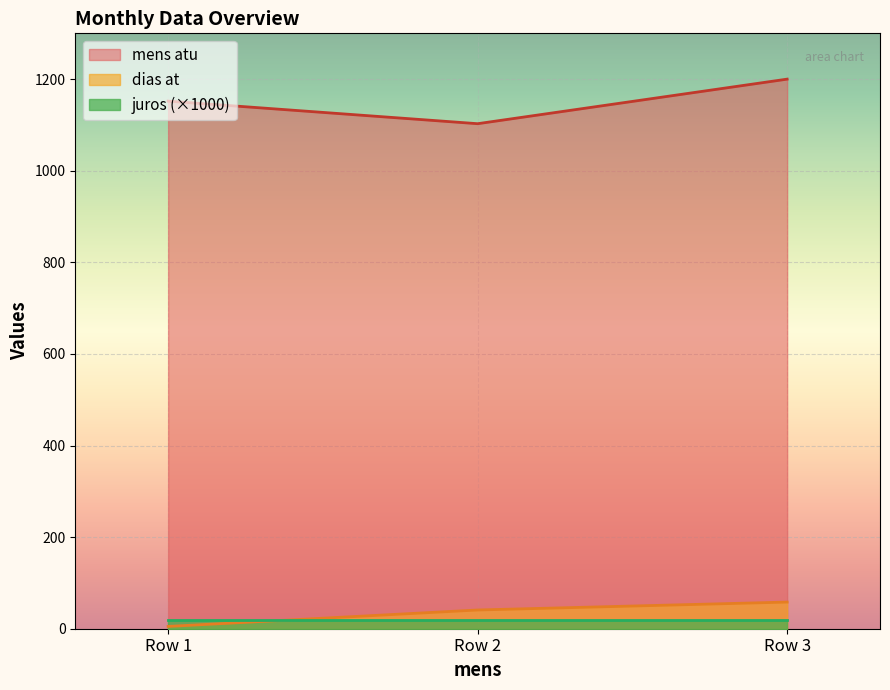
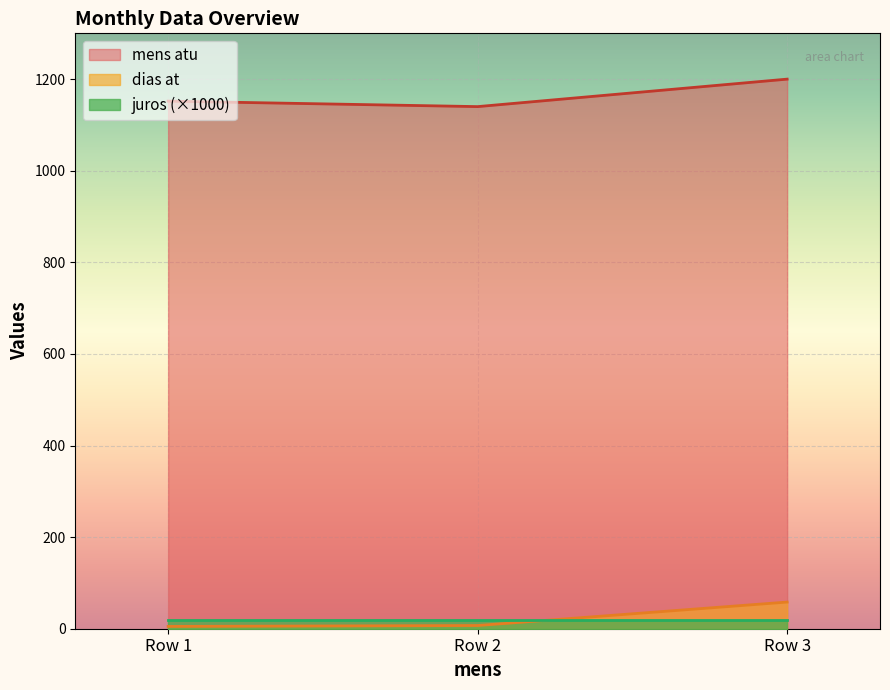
  {
    "mens atu": {
-     "Row 2": 1100,
+     "Row 2": 1140,
      "Row 3": 1200
    },
    "dias at": {
      "Row 1": 10,
-     "Row 2": 40,
+     "Row 2": 10,
      "Row 3": 60
    },
    "juros (×1000)": {
      "Row 1": 20,
      "Row 2": 20,
      "Row 3": 20
    }
  }
